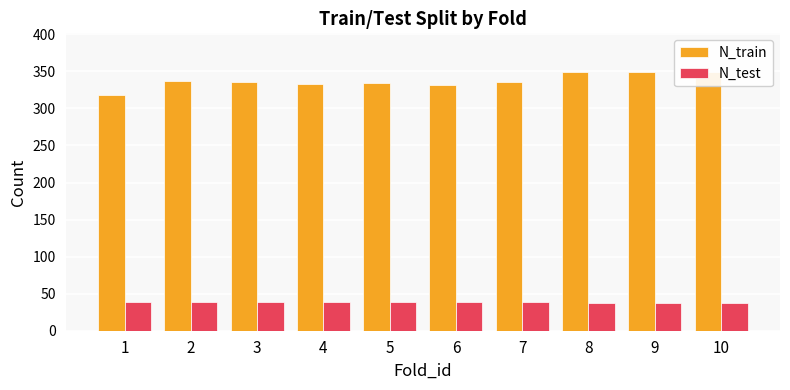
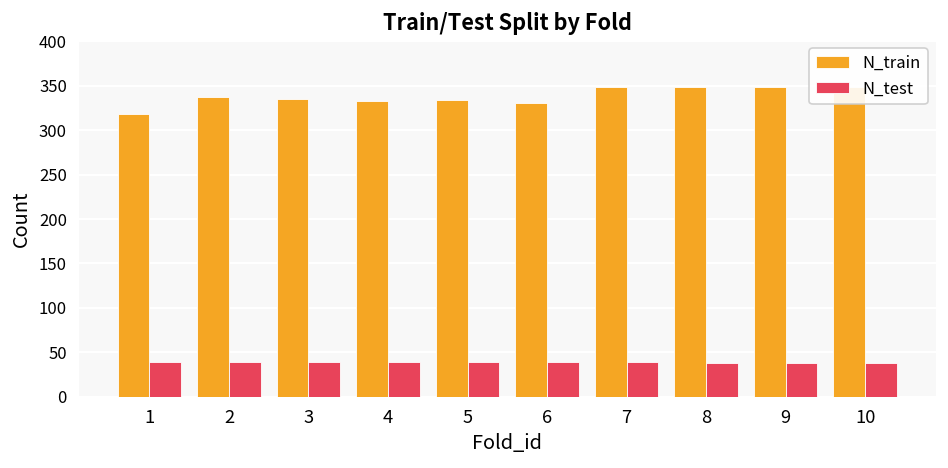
  {
    "N_train": {
      "1": 320,
      "2": 340,
      "3": 340,
      "4": 330,
      "5": 330,
      "6": 330,
-     "7": 340,
+     "7": 350,
      "8": 350,
      "9": 350
    },
    "N_test": {
      "1": 40,
      "2": 40,
      "3": 40,
      "4": 40,
      "5": 40,
      "6": 40,
      "7": 40,
      "8": 40,
      "9": 40,
      "10": 40
    }
  }
